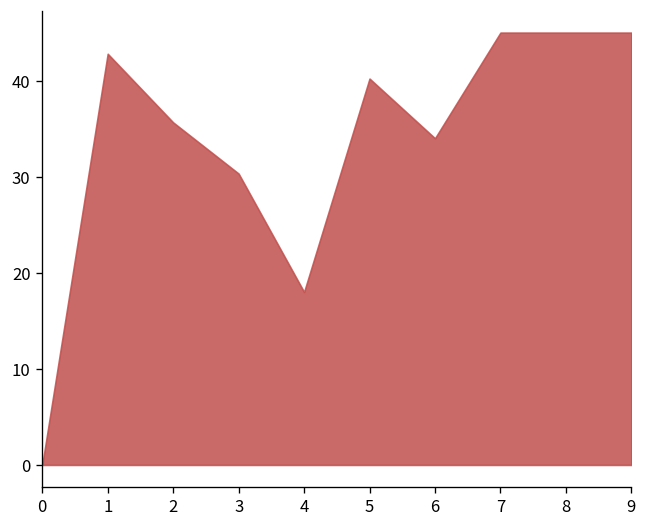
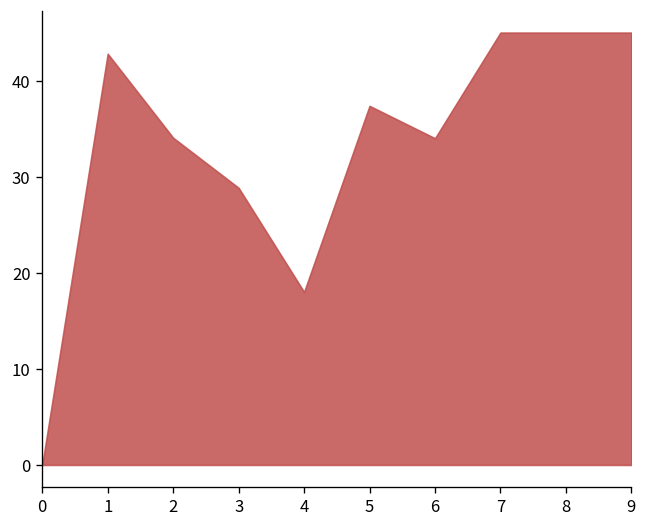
  {
    "0": 0,
    "1": 43,
-   "2": 36,
-   "3": 30,
+   "2": 34,
+   "3": 29,
    "4": 18,
-   "5": 40,
+   "5": 37,
    "6": 34,
    "7": 45,
    "8": 45,
    "9": 45
  }
